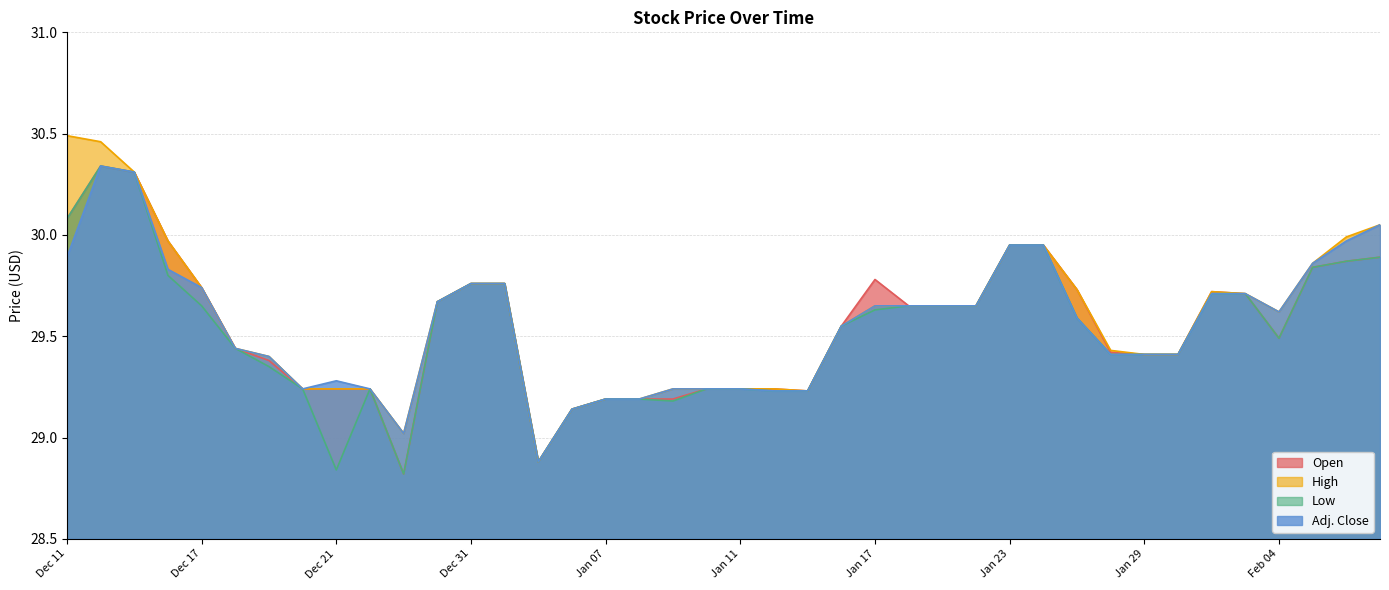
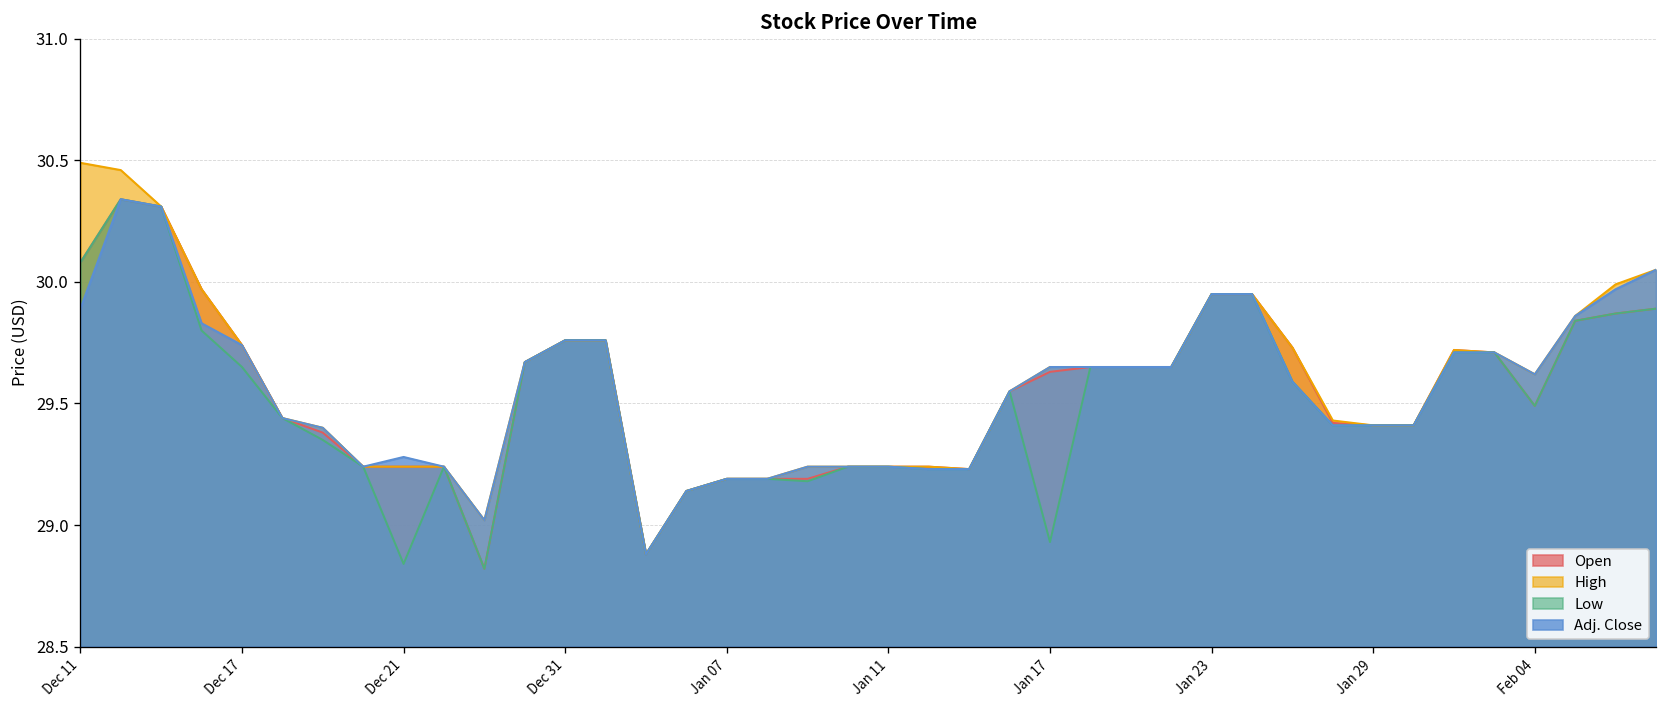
  {
    "Open": {
-     "Jan 17": 29.78
+     "Jan 17": 29.63
    },
    "High": {
      "Dec 11": 30.49
    },
    "Low": {
      "Dec 17": 29.65,
      "Dec 21": 28.84,
-     "Jan 17": 29.63
+     "Jan 17": 28.93
    },
    "Adj. Close": {
      "Dec 11": 29.89,
      "Dec 21": 29.28
    }
  }
